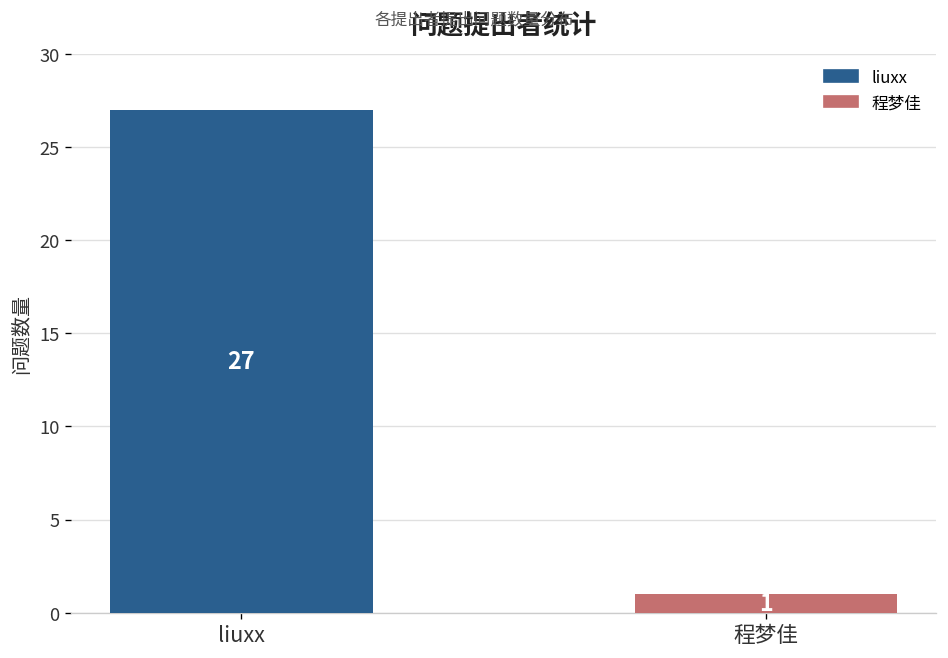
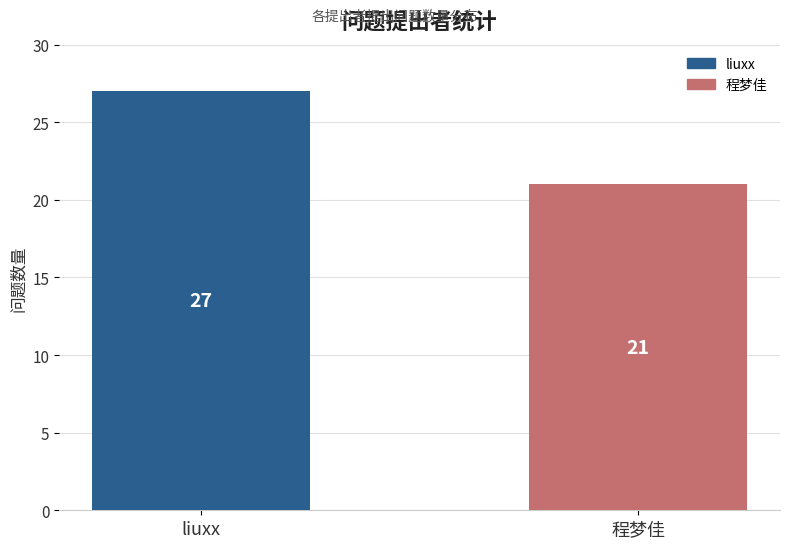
  {
    "liuxx": 27,
-   "程梦佳": 1
+   "程梦佳": 21
  }
